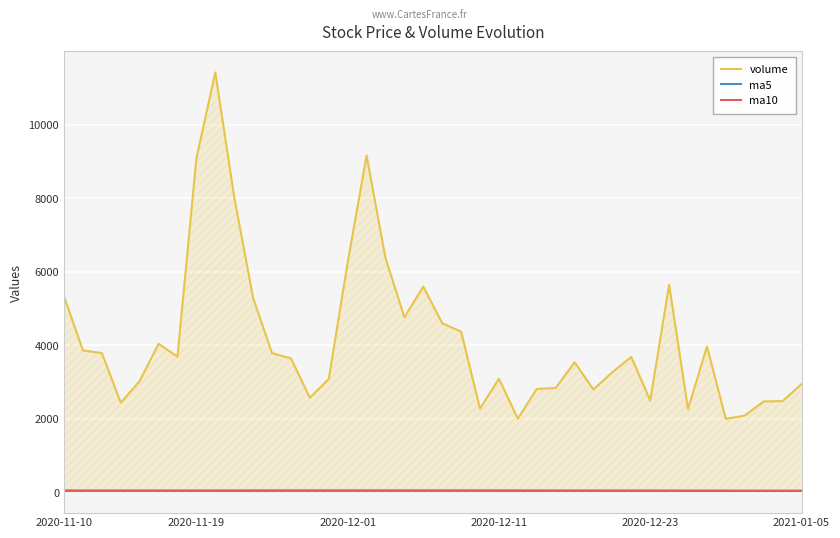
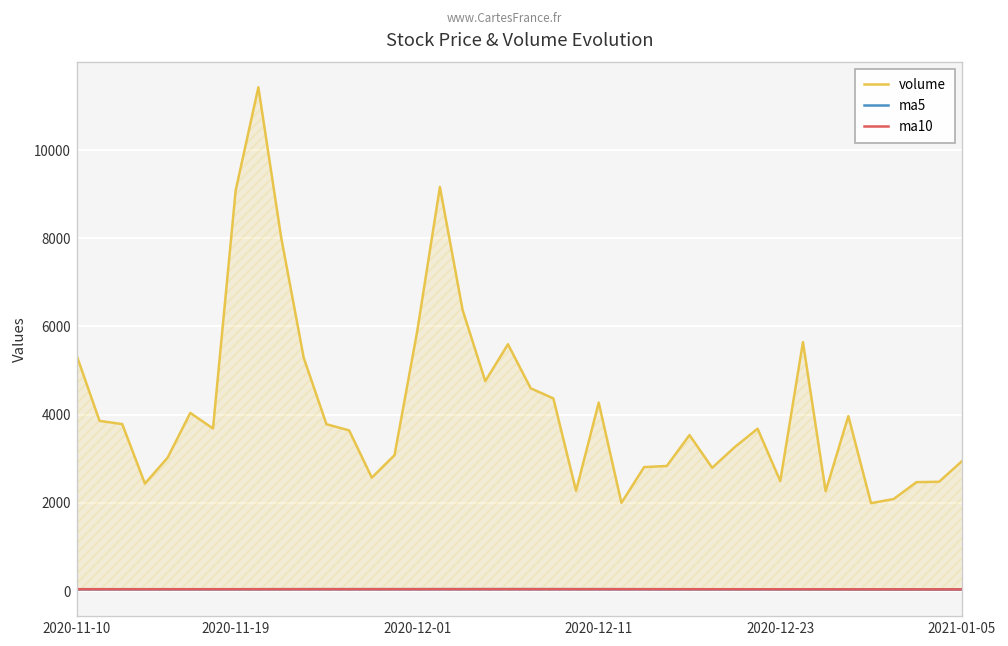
  {
    "volume": {
      "2020-11-10": 5300,
      "2020-11-19": 9100,
-     "2020-12-01": 6200,
-     "2020-12-11": 3100,
+     "2020-12-01": 5900,
+     "2020-12-11": 4300,
      "2020-12-23": 2500,
      "2021-01-05": 2900
    },
    "ma10": {
      "2020-11-10": 0,
      "2020-11-19": 0,
      "2020-12-01": 0,
      "2020-12-11": 0,
      "2020-12-23": 0,
      "2021-01-05": 0
    }
  }
